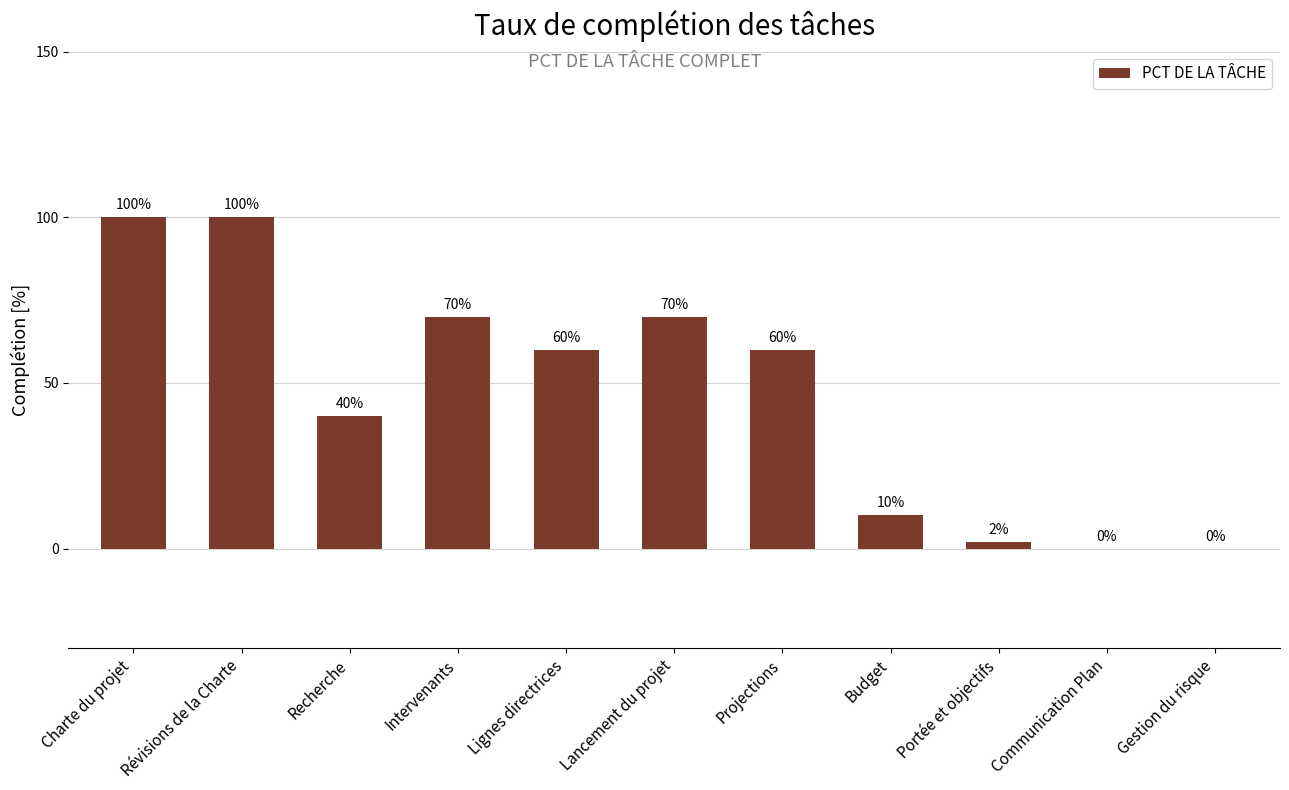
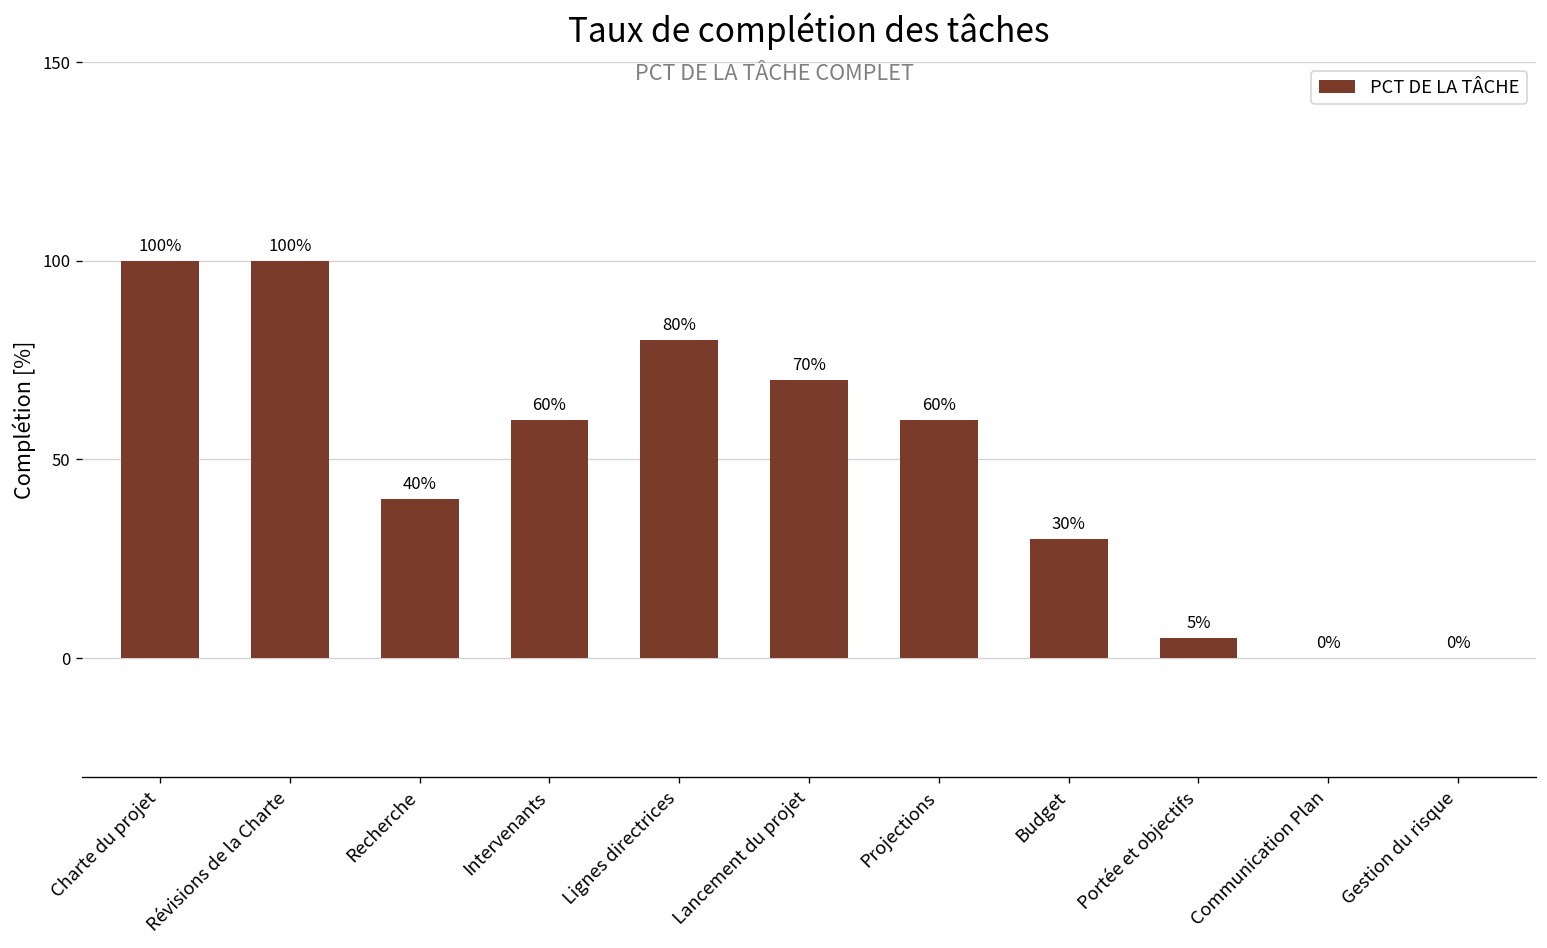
  {
    "Charte du projet": "100%",
    "Révisions de la Charte": "100%",
    "Recherche": "40%",
-   "Intervenants": "70%",
-   "Lignes directrices": "60%",
+   "Intervenants": "60%",
+   "Lignes directrices": "80%",
    "Lancement du projet": "70%",
    "Projections": "60%",
-   "Budget": "10%",
-   "Portée et objectifs": "2%",
+   "Budget": "30%",
+   "Portée et objectifs": "5%",
    "Communication Plan": "0%",
    "Gestion du risque": "0%"
  }
